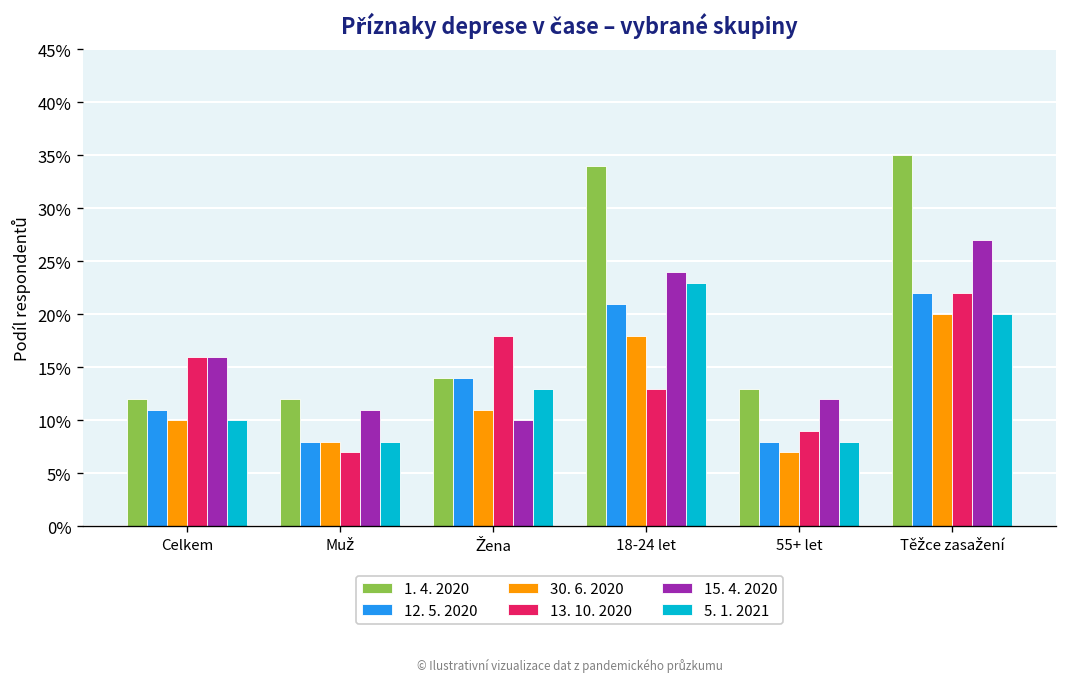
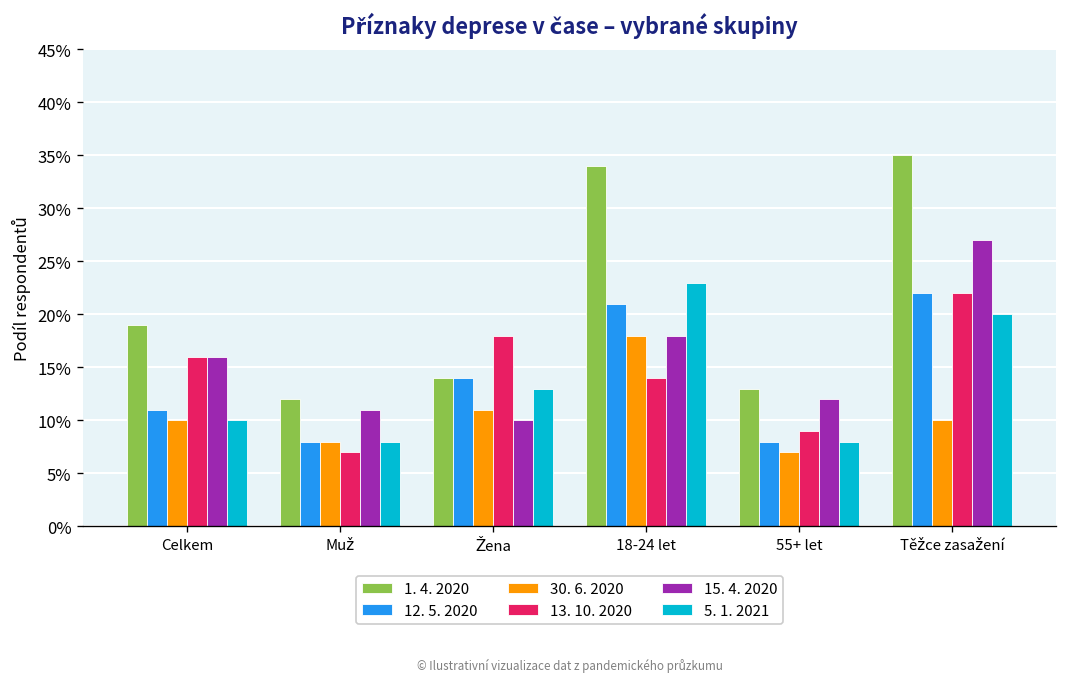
  {
    "1. 4. 2020": {
-     "Celkem": "12%",
+     "Celkem": "19%",
      "Muž": "12%",
      "Žena": "14%",
      "18-24 let": "34%",
      "55+ let": "13%",
      "Těžce zasažení": "35%"
    },
    "30. 6. 2020": {
      "Celkem": "10%",
      "Muž": "8%",
      "Žena": "11%",
      "18-24 let": "18%",
      "55+ let": "7%",
-     "Těžce zasažení": "20%"
+     "Těžce zasažení": "10%"
    },
    "13. 10. 2020": {
      "Celkem": "16%",
      "Muž": "7%",
      "Žena": "18%",
-     "18-24 let": "13%",
+     "18-24 let": "14%",
      "55+ let": "9%",
      "Těžce zasažení": "22%"
    },
    "15. 4. 2020": {
      "Celkem": "16%",
      "Muž": "11%",
      "Žena": "10%",
-     "18-24 let": "24%",
+     "18-24 let": "18%",
      "55+ let": "12%",
      "Těžce zasažení": "27%"
    }
  }
